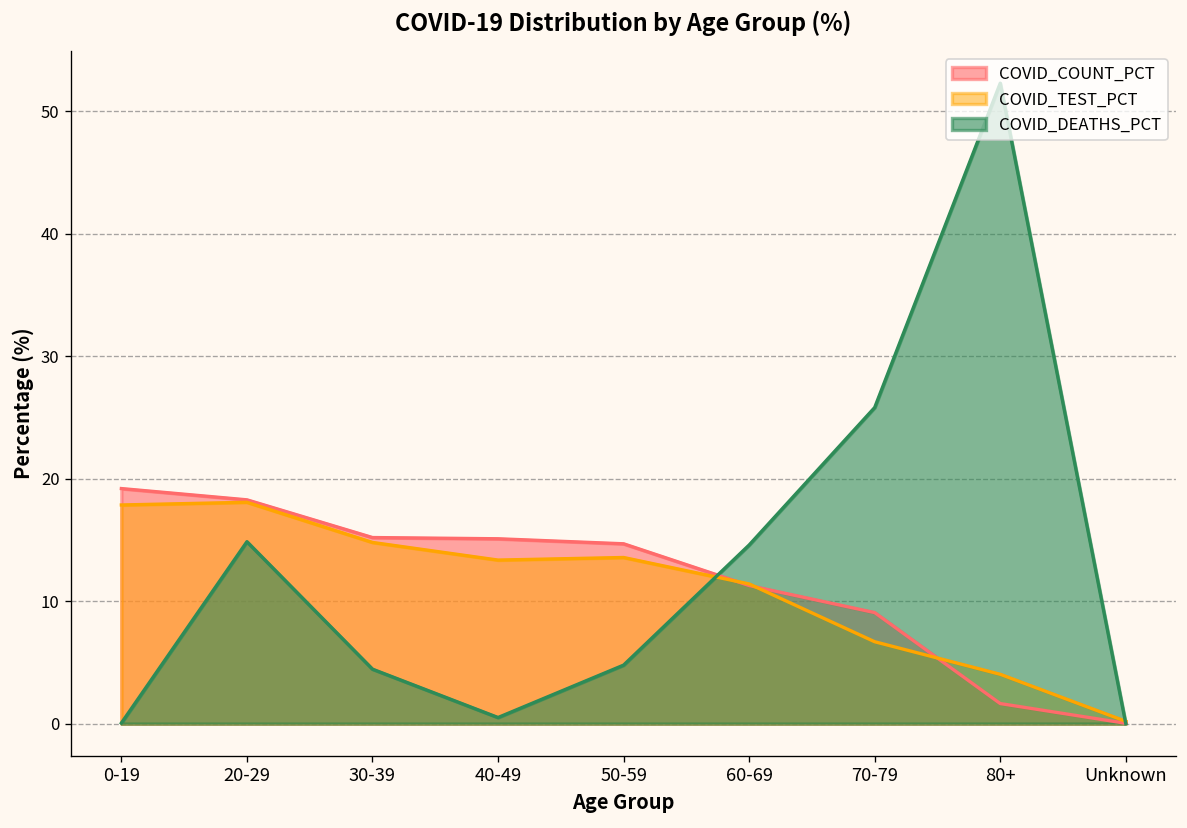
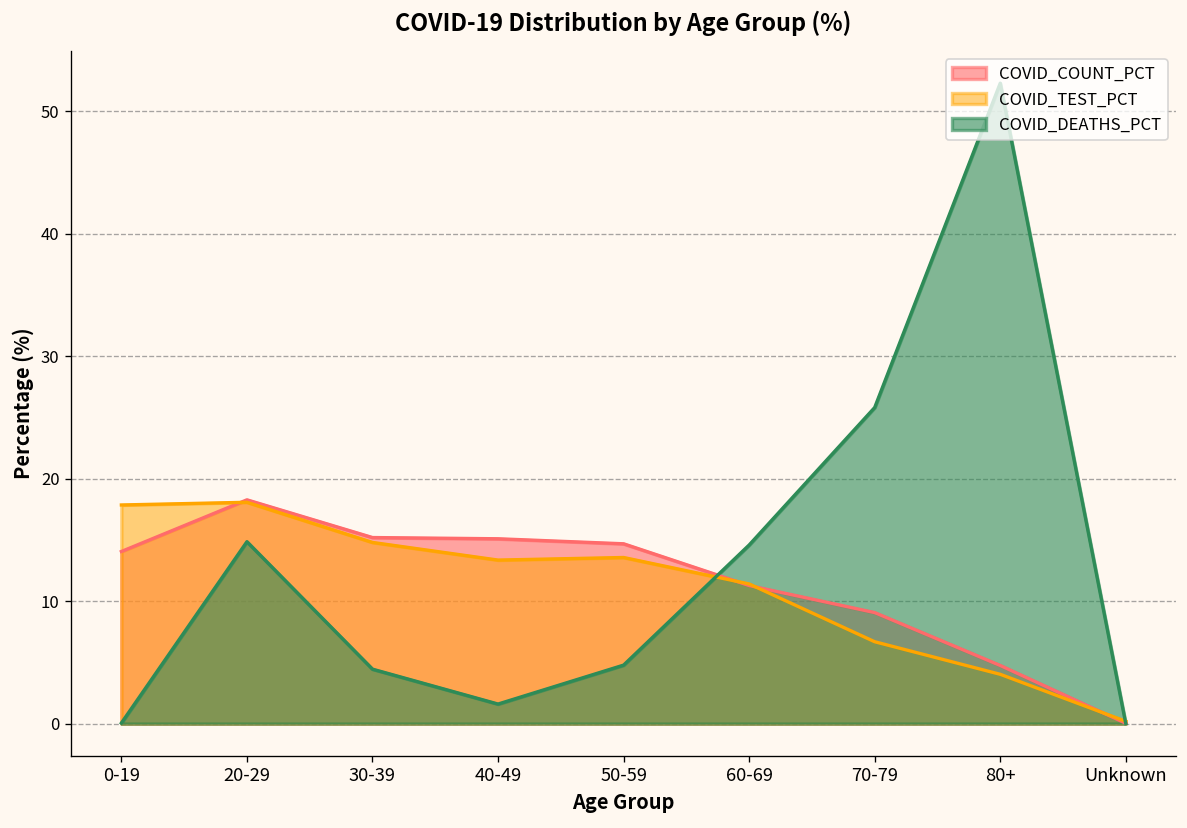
  {
    "COVID_COUNT_PCT": {
-     "0-19": 19.2,
+     "0-19": 14.1,
      "30-39": 15.2,
      "40-49": 15.1,
      "50-59": 14.7,
      "70-79": 9.1,
-     "80+": 1.6
+     "80+": 4.8
    },
    "COVID_TEST_PCT": {
      "0-19": 17.9,
      "30-39": 14.8,
      "40-49": 13.4,
      "50-59": 13.6,
      "70-79": 6.7,
      "80+": 4.0
    },
    "COVID_DEATHS_PCT": {
      "0-19": 0.1,
      "20-29": 14.9,
      "30-39": 4.5,
-     "40-49": 0.5,
+     "40-49": 1.6,
      "50-59": 4.8,
      "60-69": 14.6,
      "70-79": 25.8
    }
  }
